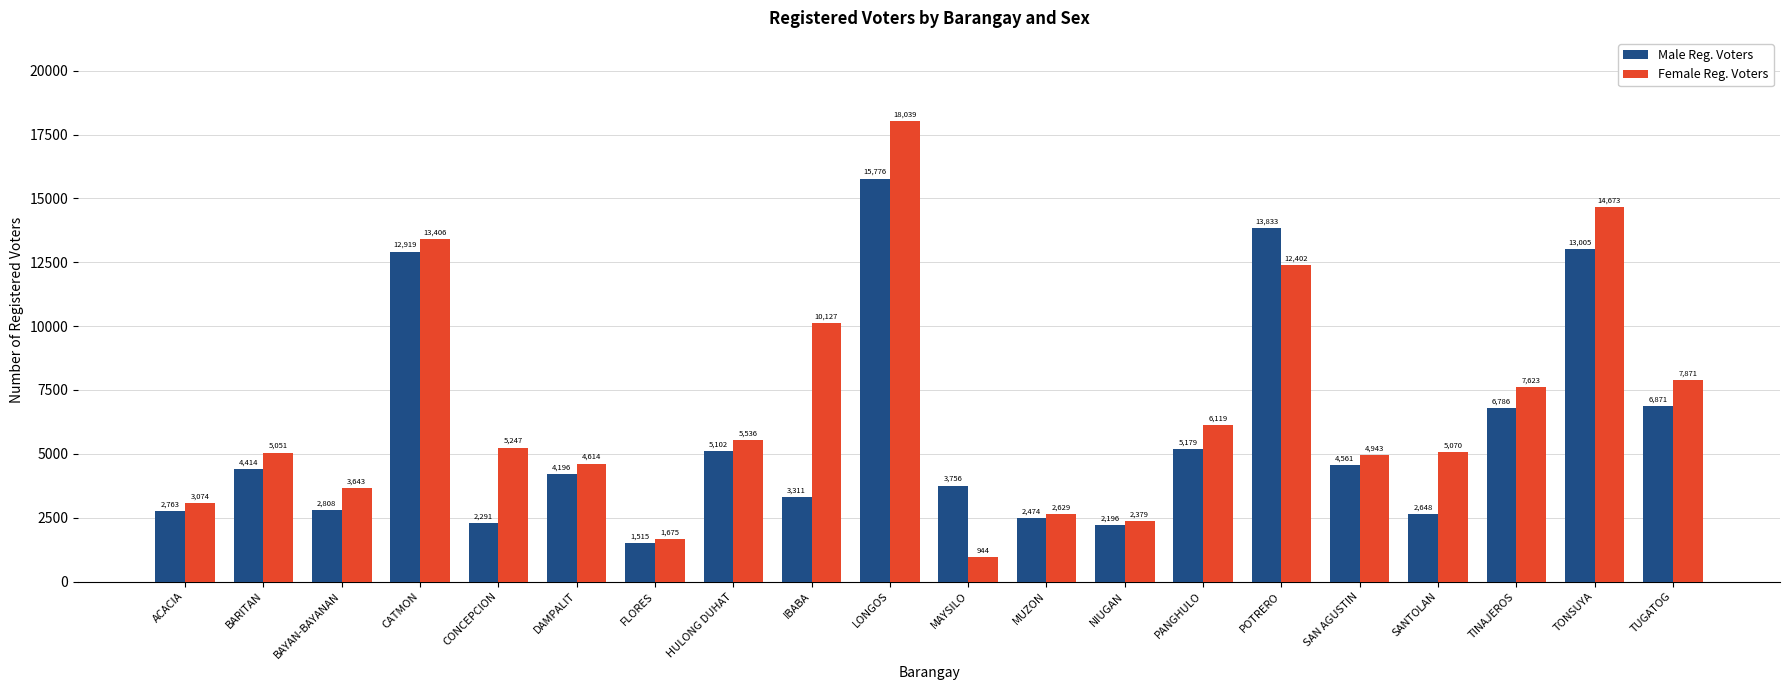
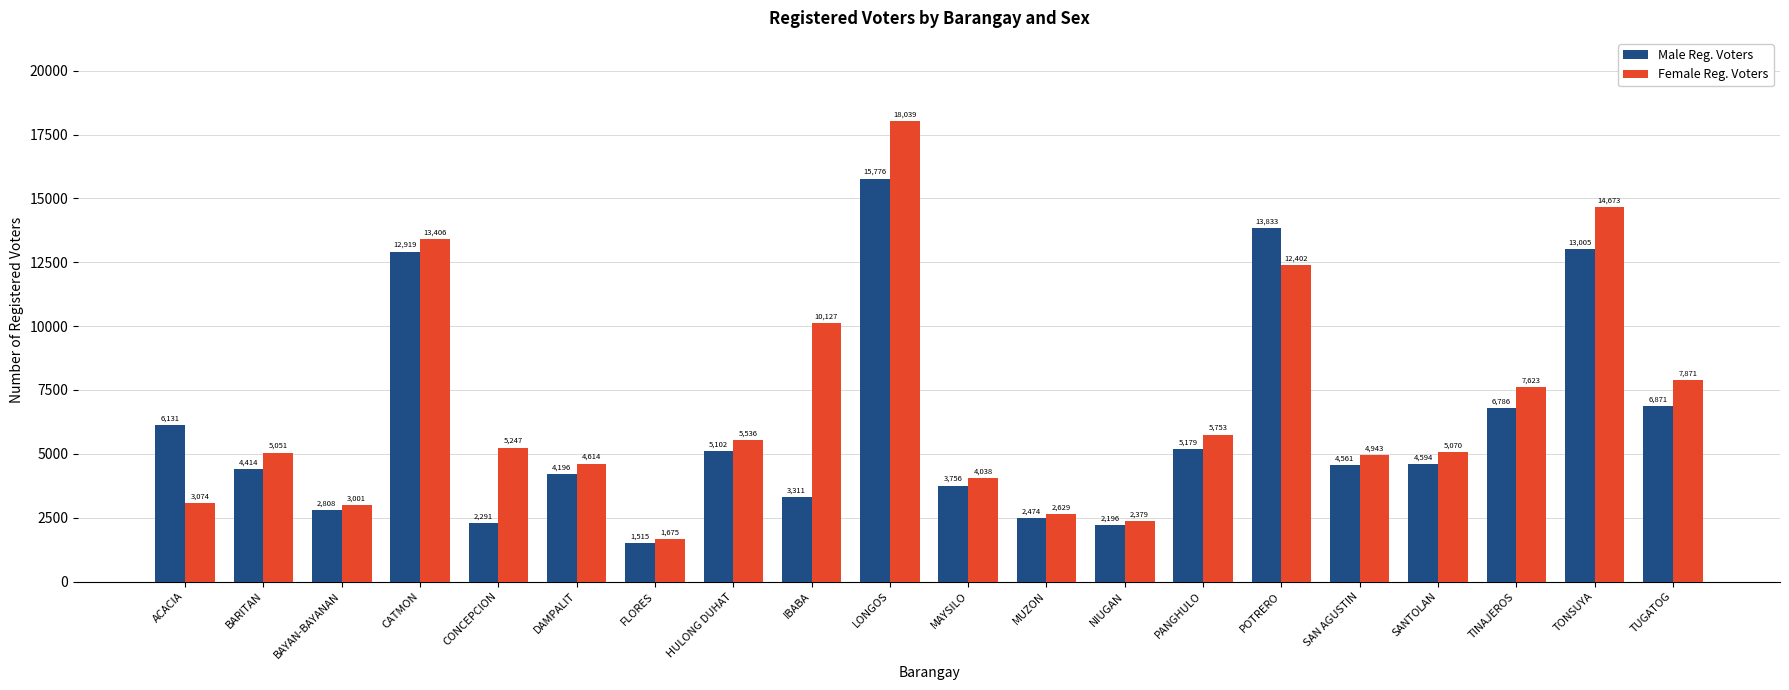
  {
    "Male Reg. Voters": {
-     "ACACIA": "2,763",
+     "ACACIA": "6,131",
      "BARITAN": "4,414",
      "BAYAN-BAYANAN": "2,808",
      "CATMON": "12,919",
      "CONCEPCION": "2,291",
      "DAMPALIT": "4,196",
      "FLORES": "1,515",
      "HULONG DUHAT": "5,102",
      "IBABA": "3,311",
      "LONGOS": "15,776",
      "MAYSILO": "3,756",
      "MUZON": "2,474",
      "NIUGAN": "2,196",
      "PANGHULO": "5,179",
      "POTRERO": "13,833",
      "SAN AGUSTIN": "4,561",
-     "SANTOLAN": "2,648",
+     "SANTOLAN": "4,594",
      "TINAJEROS": "6,786",
      "TONSUYA": "13,005",
      "TUGATOG": "6,871"
    },
    "Female Reg. Voters": {
      "ACACIA": "3,074",
      "BARITAN": "5,051",
-     "BAYAN-BAYANAN": "3,643",
+     "BAYAN-BAYANAN": "3,001",
      "CATMON": "13,406",
      "CONCEPCION": "5,247",
      "DAMPALIT": "4,614",
      "FLORES": "1,675",
      "HULONG DUHAT": "5,536",
      "IBABA": "10,127",
      "LONGOS": "18,039",
-     "MAYSILO": "944",
+     "MAYSILO": "4,038",
      "MUZON": "2,629",
      "NIUGAN": "2,379",
-     "PANGHULO": "6,119",
+     "PANGHULO": "5,753",
      "POTRERO": "12,402",
      "SAN AGUSTIN": "4,943",
      "SANTOLAN": "5,070",
      "TINAJEROS": "7,623",
      "TONSUYA": "14,673",
      "TUGATOG": "7,871"
    }
  }
